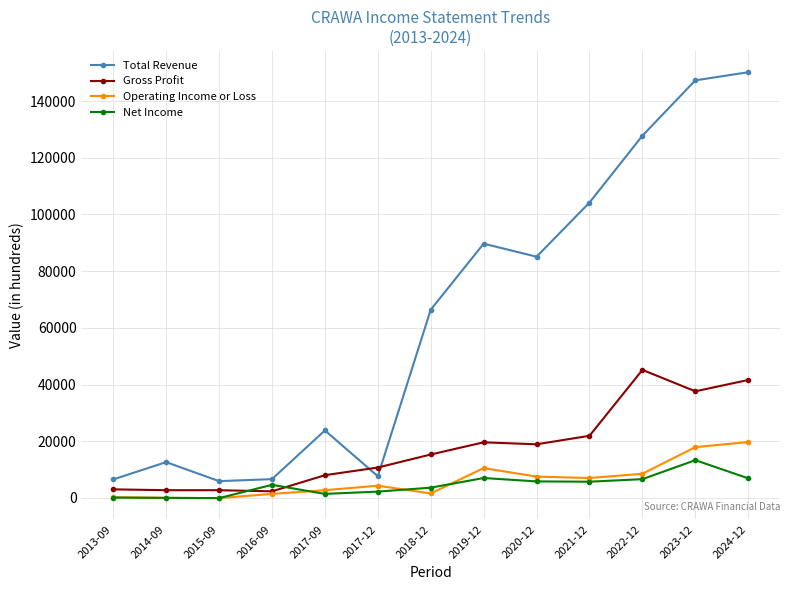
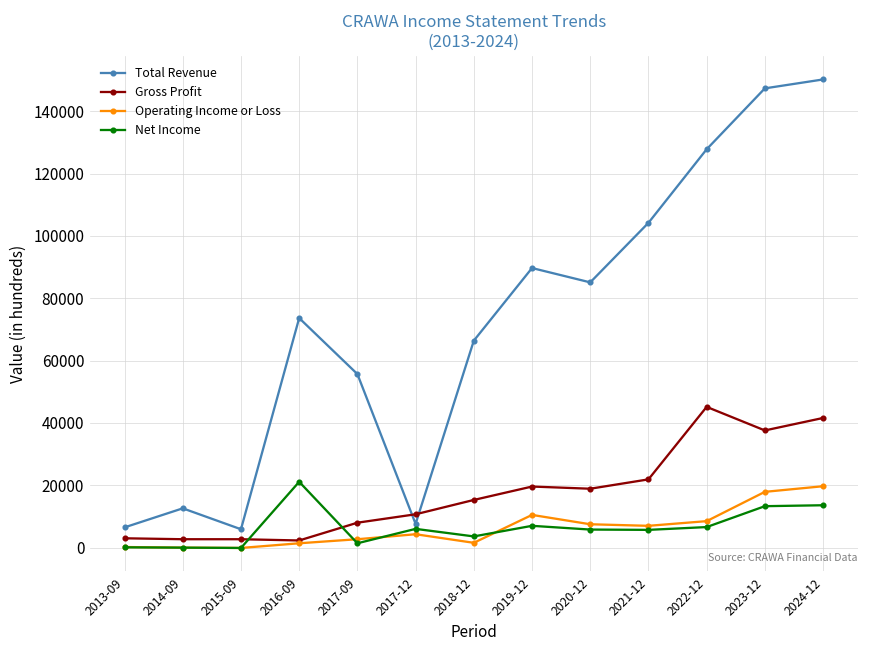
  {
    "Total Revenue": {
      "2013-09": 7000,
      "2014-09": 13000,
      "2015-09": 6000,
-     "2016-09": 7000,
-     "2017-09": 24000,
+     "2016-09": 74000,
+     "2017-09": 56000,
      "2017-12": 8000,
      "2018-12": 66000,
      "2019-12": 90000,
      "2020-12": 85000,
      "2021-12": 104000,
      "2022-12": 128000,
      "2023-12": 147000,
      "2024-12": 150000
    },
    "Gross Profit": {
      "2013-09": 3000,
      "2014-09": 3000,
      "2015-09": 3000,
      "2016-09": 2000,
      "2017-09": 8000,
      "2017-12": 11000,
      "2018-12": 15000,
      "2019-12": 20000,
      "2020-12": 19000,
      "2021-12": 22000,
      "2022-12": 45000,
      "2023-12": 38000,
      "2024-12": 42000
    },
    "Operating Income or Loss": {
      "2016-09": 1000,
      "2017-09": 3000,
      "2017-12": 4000,
      "2018-12": 2000,
      "2019-12": 11000,
      "2020-12": 8000,
      "2021-12": 7000,
      "2022-12": 9000,
      "2023-12": 18000,
      "2024-12": 20000
    },
    "Net Income": {
-     "2016-09": 5000,
+     "2016-09": 21000,
      "2017-09": 1000,
-     "2017-12": 2000,
+     "2017-12": 6000,
      "2018-12": 4000,
      "2019-12": 7000,
      "2020-12": 6000,
      "2021-12": 6000,
      "2022-12": 7000,
      "2023-12": 13000,
-     "2024-12": 7000
+     "2024-12": 14000
    }
  }
